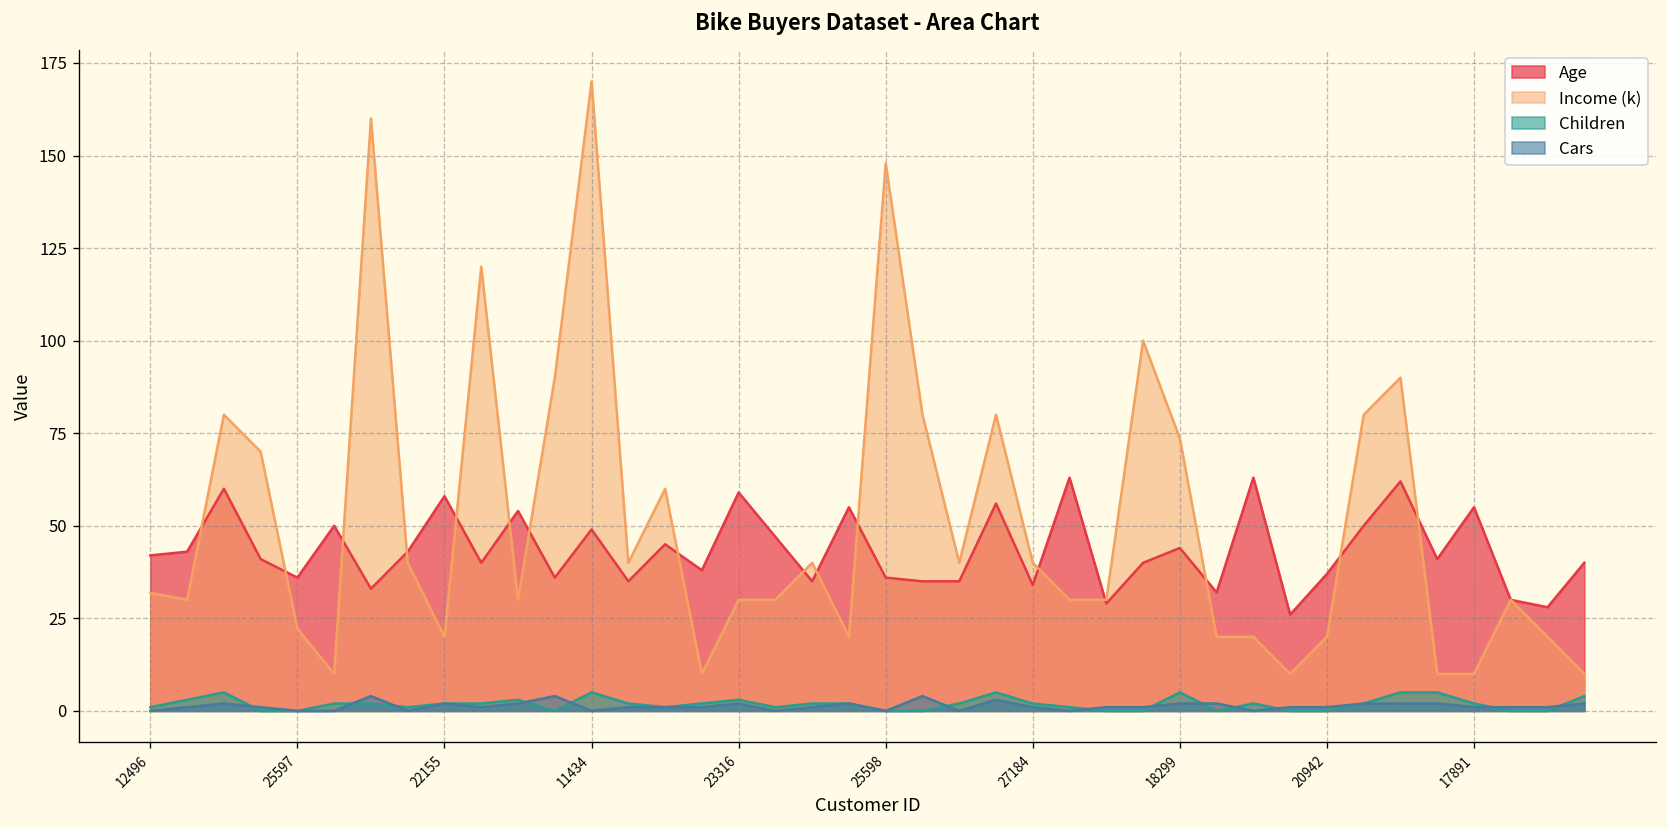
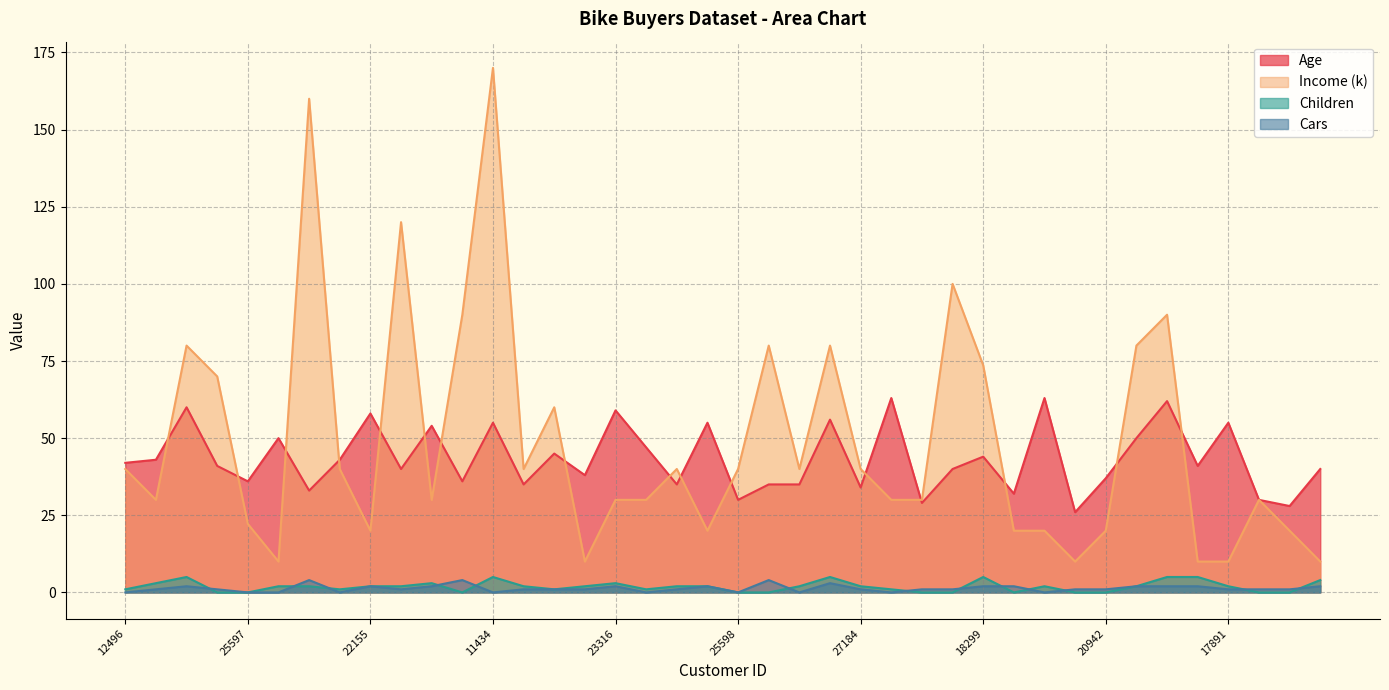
  {
    "Age": {
      "12496": 42,
      "25597": 36,
      "22155": 58,
-     "11434": 49,
+     "11434": 55,
      "23316": 59,
-     "25598": 36,
+     "25598": 30,
      "27184": 34,
      "18299": 44,
      "20942": 37,
      "17891": 55
    },
    "Income (k)": {
-     "12496": 32,
+     "12496": 40,
      "25597": 22,
      "22155": 20,
      "11434": 170,
      "23316": 30,
-     "25598": 148,
+     "25598": 40,
      "27184": 40,
      "18299": 74,
      "20942": 20,
      "17891": 10
    }
  }
